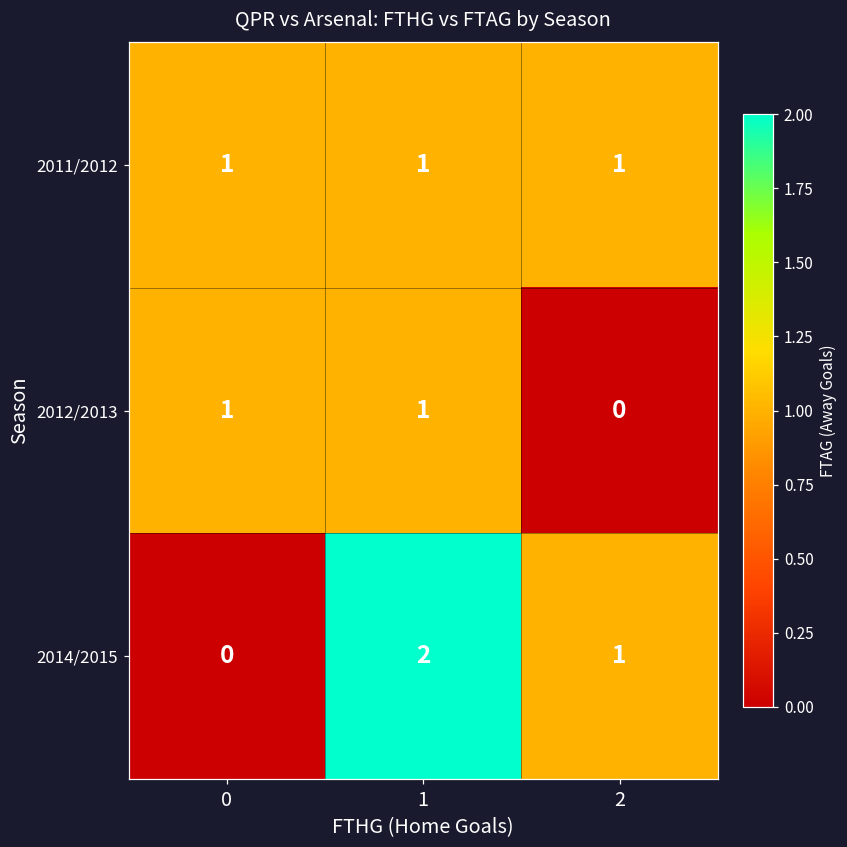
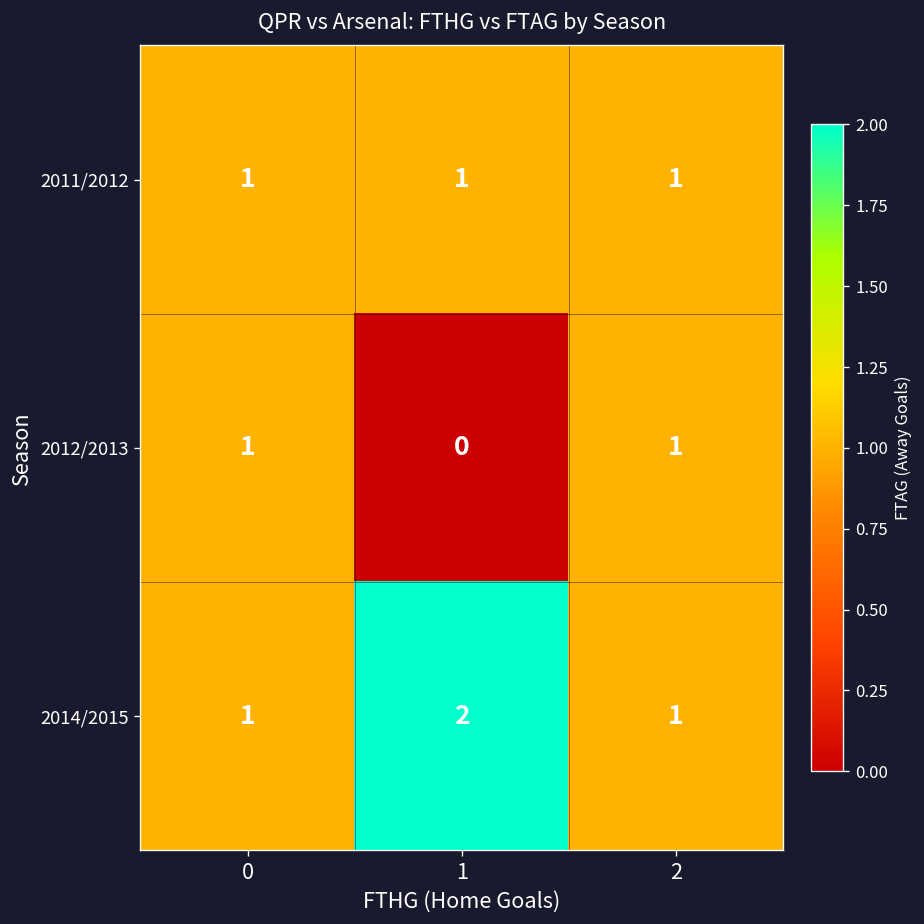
  {
    "2011/2012": {
      "0": 1,
      "1": 1,
      "2": 1
    },
    "2012/2013": {
      "0": 1,
-     "1": 1,
-     "2": 0
+     "1": 0,
+     "2": 1
    },
    "2014/2015": {
-     "0": 0,
+     "0": 1,
      "1": 2,
      "2": 1
    }
  }
